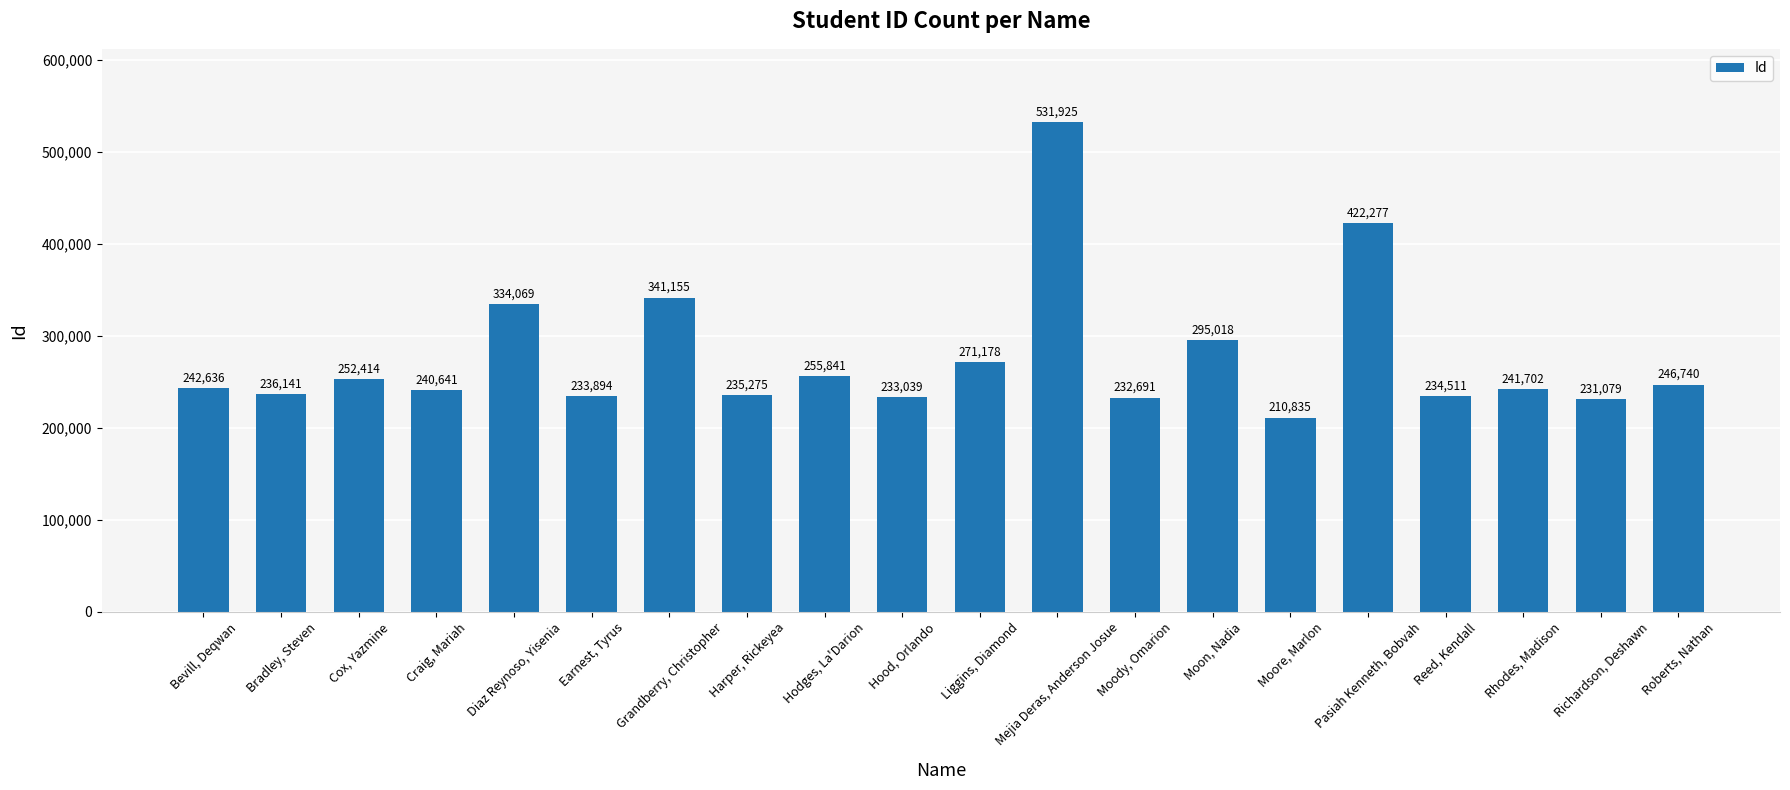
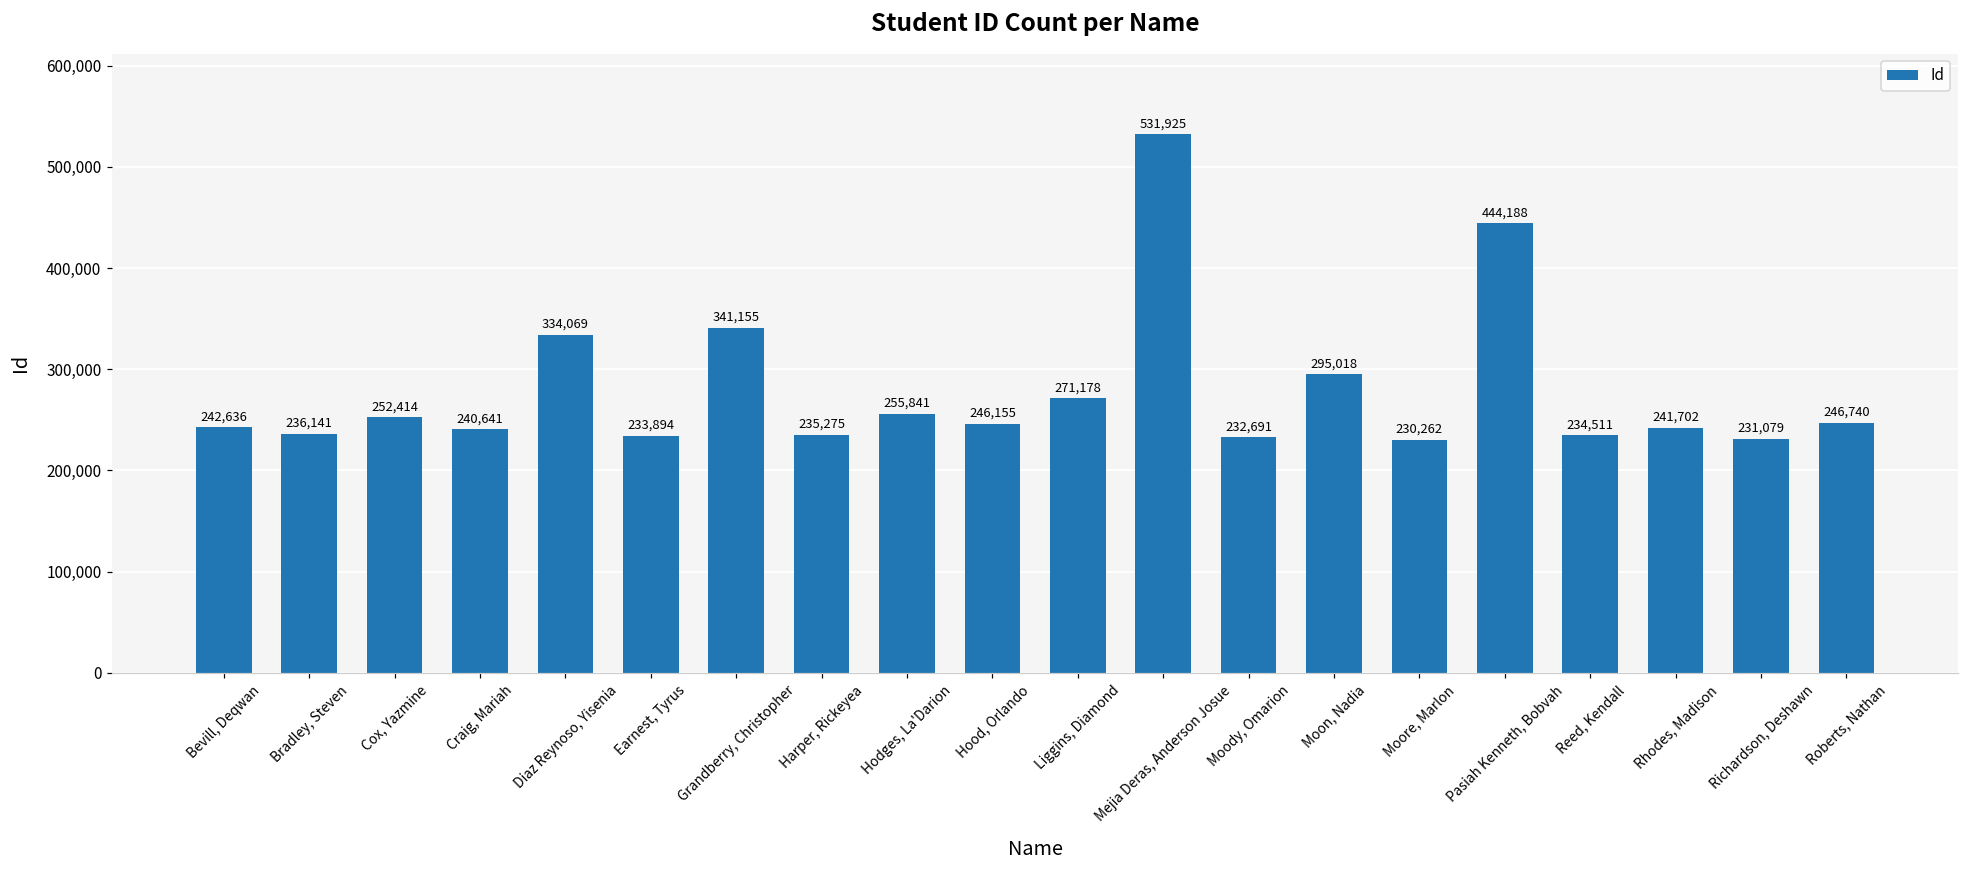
  {
    "Bevill, Deqwan": "242,636",
    "Bradley, Steven": "236,141",
    "Cox, Yazmine": "252,414",
    "Craig, Mariah": "240,641",
    "Diaz Reynoso, Yisenia": "334,069",
    "Earnest, Tyrus": "233,894",
    "Grandberry, Christopher": "341,155",
    "Harper, Rickeyea": "235,275",
    "Hodges, La'Darion": "255,841",
-   "Hood, Orlando": "233,039",
+   "Hood, Orlando": "246,155",
    "Liggins, Diamond": "271,178",
    "Mejia Deras, Anderson Josue": "531,925",
    "Moody, Omarion": "232,691",
    "Moon, Nadia": "295,018",
-   "Moore, Marlon": "210,835",
-   "Pasiah Kenneth, Bobvah": "422,277",
+   "Moore, Marlon": "230,262",
+   "Pasiah Kenneth, Bobvah": "444,188",
    "Reed, Kendall": "234,511",
    "Rhodes, Madison": "241,702",
    "Richardson, Deshawn": "231,079",
    "Roberts, Nathan": "246,740"
  }
